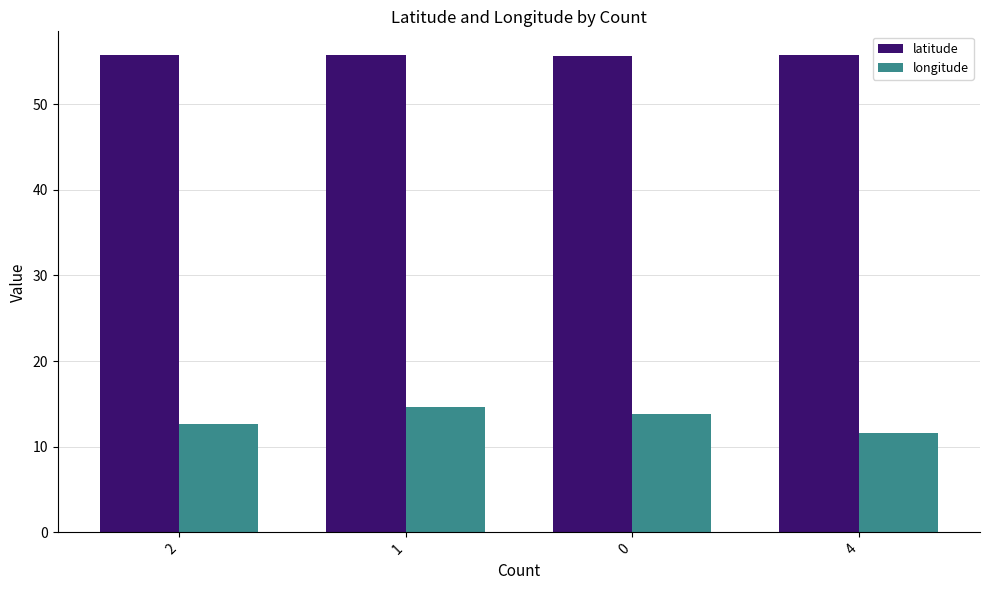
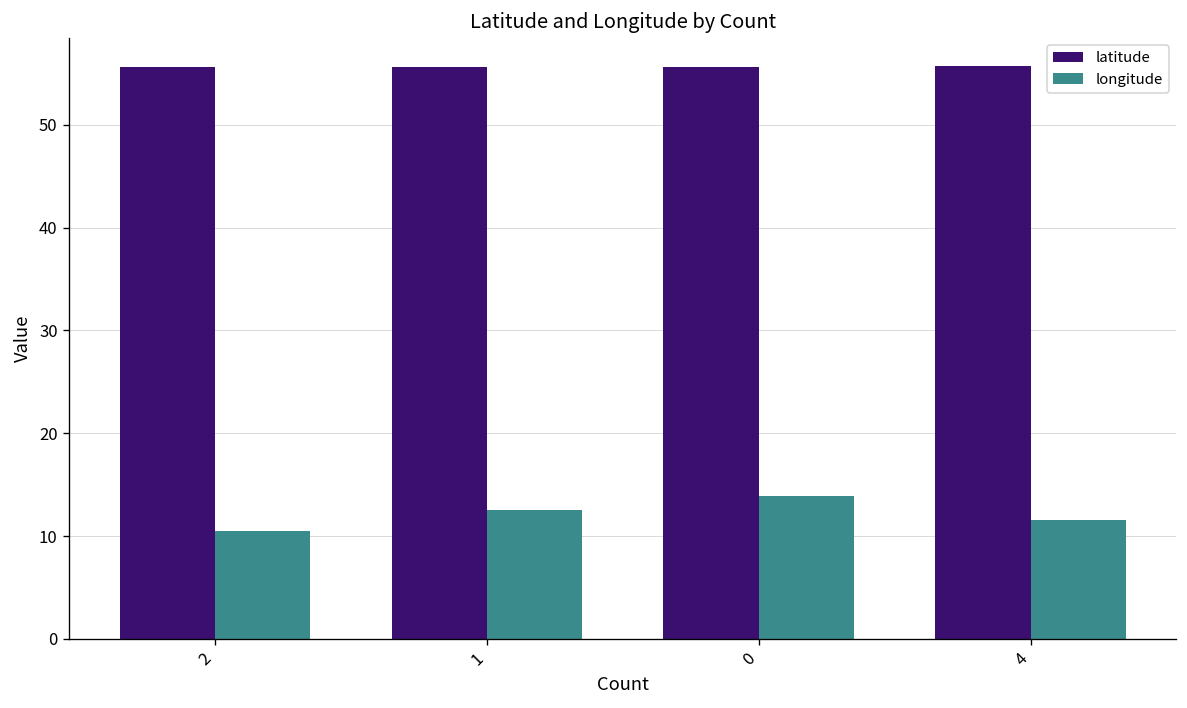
  {
    "latitude": {
      "2": 56,
      "1": 56,
      "0": 56,
      "4": 56
    },
    "longitude": {
-     "2": 13,
-     "1": 15,
+     "2": 10,
+     "1": 13,
      "0": 14,
      "4": 12
    }
  }
